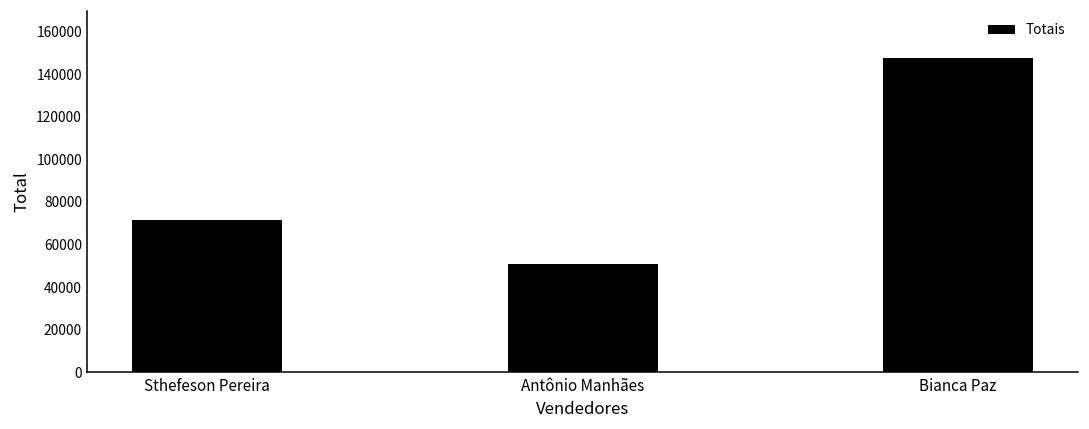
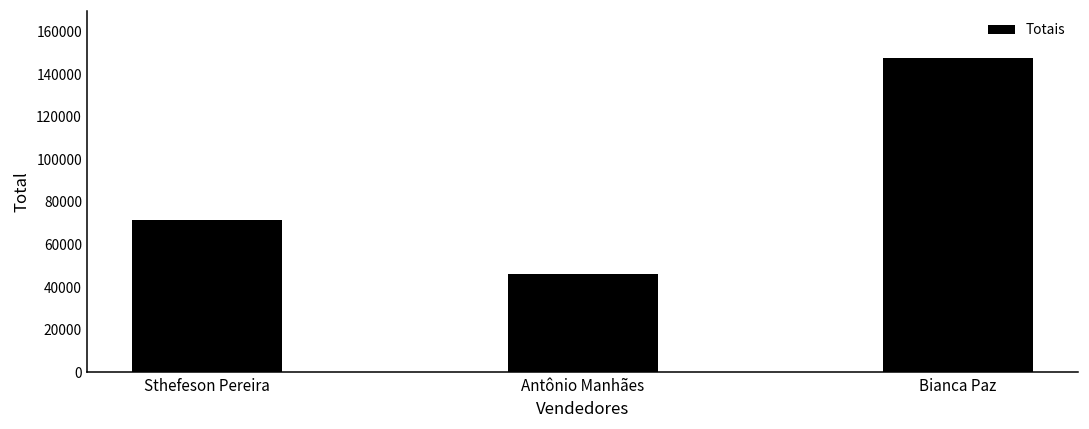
  {
    "Sthefeson Pereira": 72000,
-   "Antônio Manhães": 51000,
+   "Antônio Manhães": 46000,
    "Bianca Paz": 148000
  }
